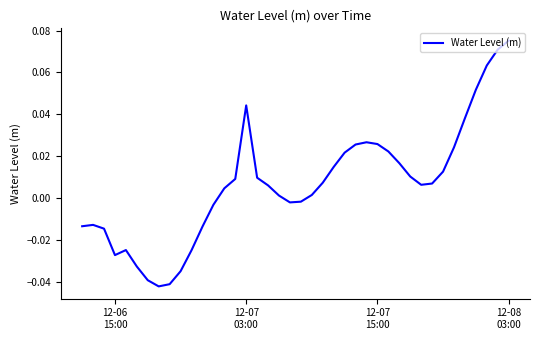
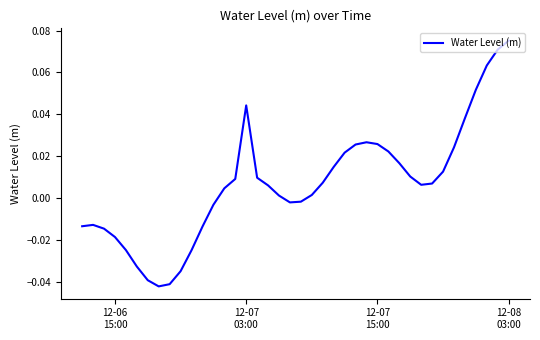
  {
-   "12-06 15:00": -0.027,
+   "12-06 15:00": -0.018,
    "12-07 03:00": 0.044,
    "12-07 15:00": 0.026
  }
